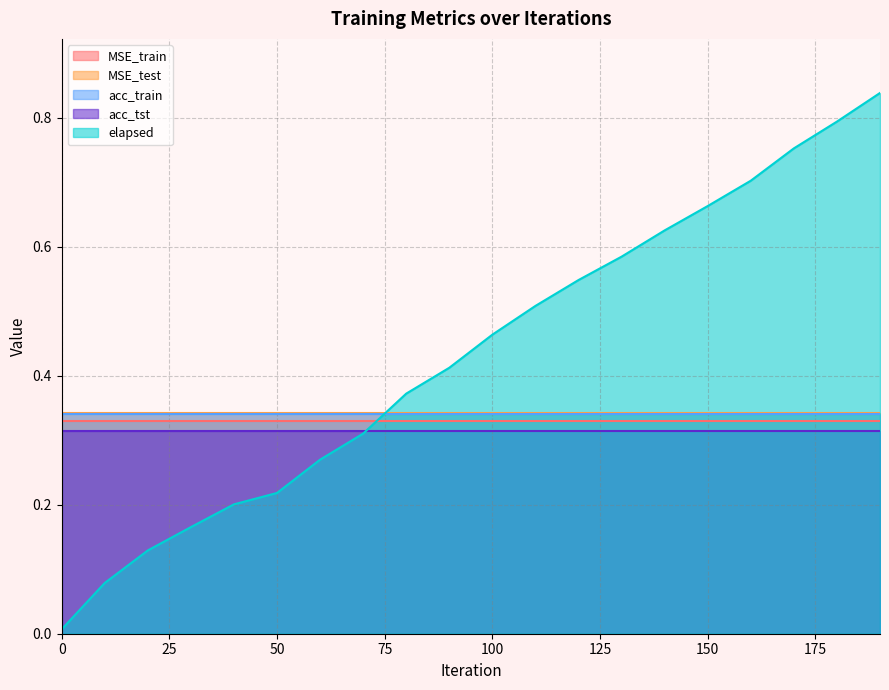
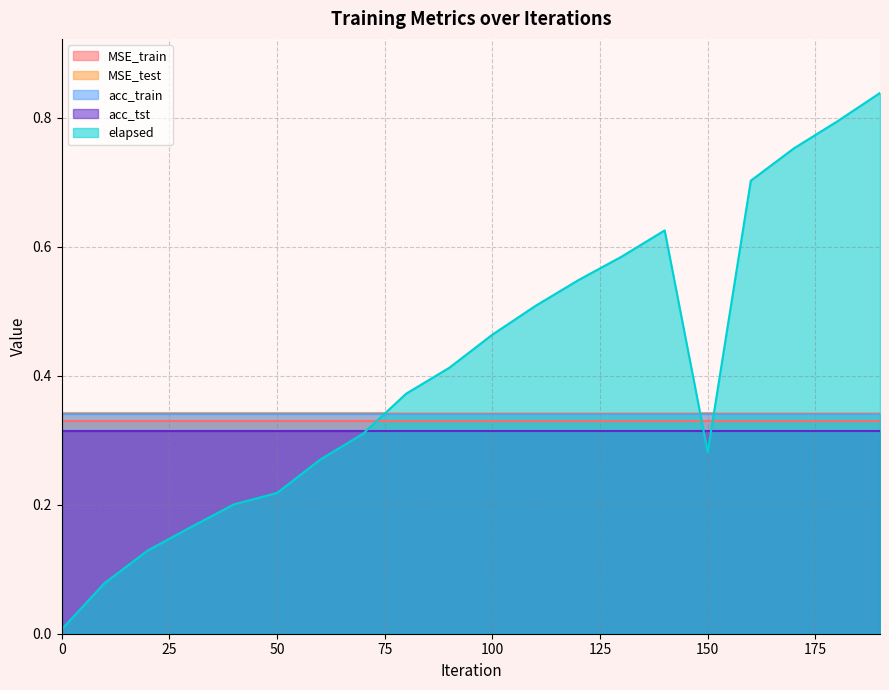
  {
    "acc_tst": {
      "0": 0.31,
      "50": 0.31,
      "100": 0.31,
      "150": 0.31
    },
    "elapsed": {
      "0": 0.01,
      "50": 0.22,
      "100": 0.46,
-     "150": 0.66
+     "150": 0.28
    }
  }
